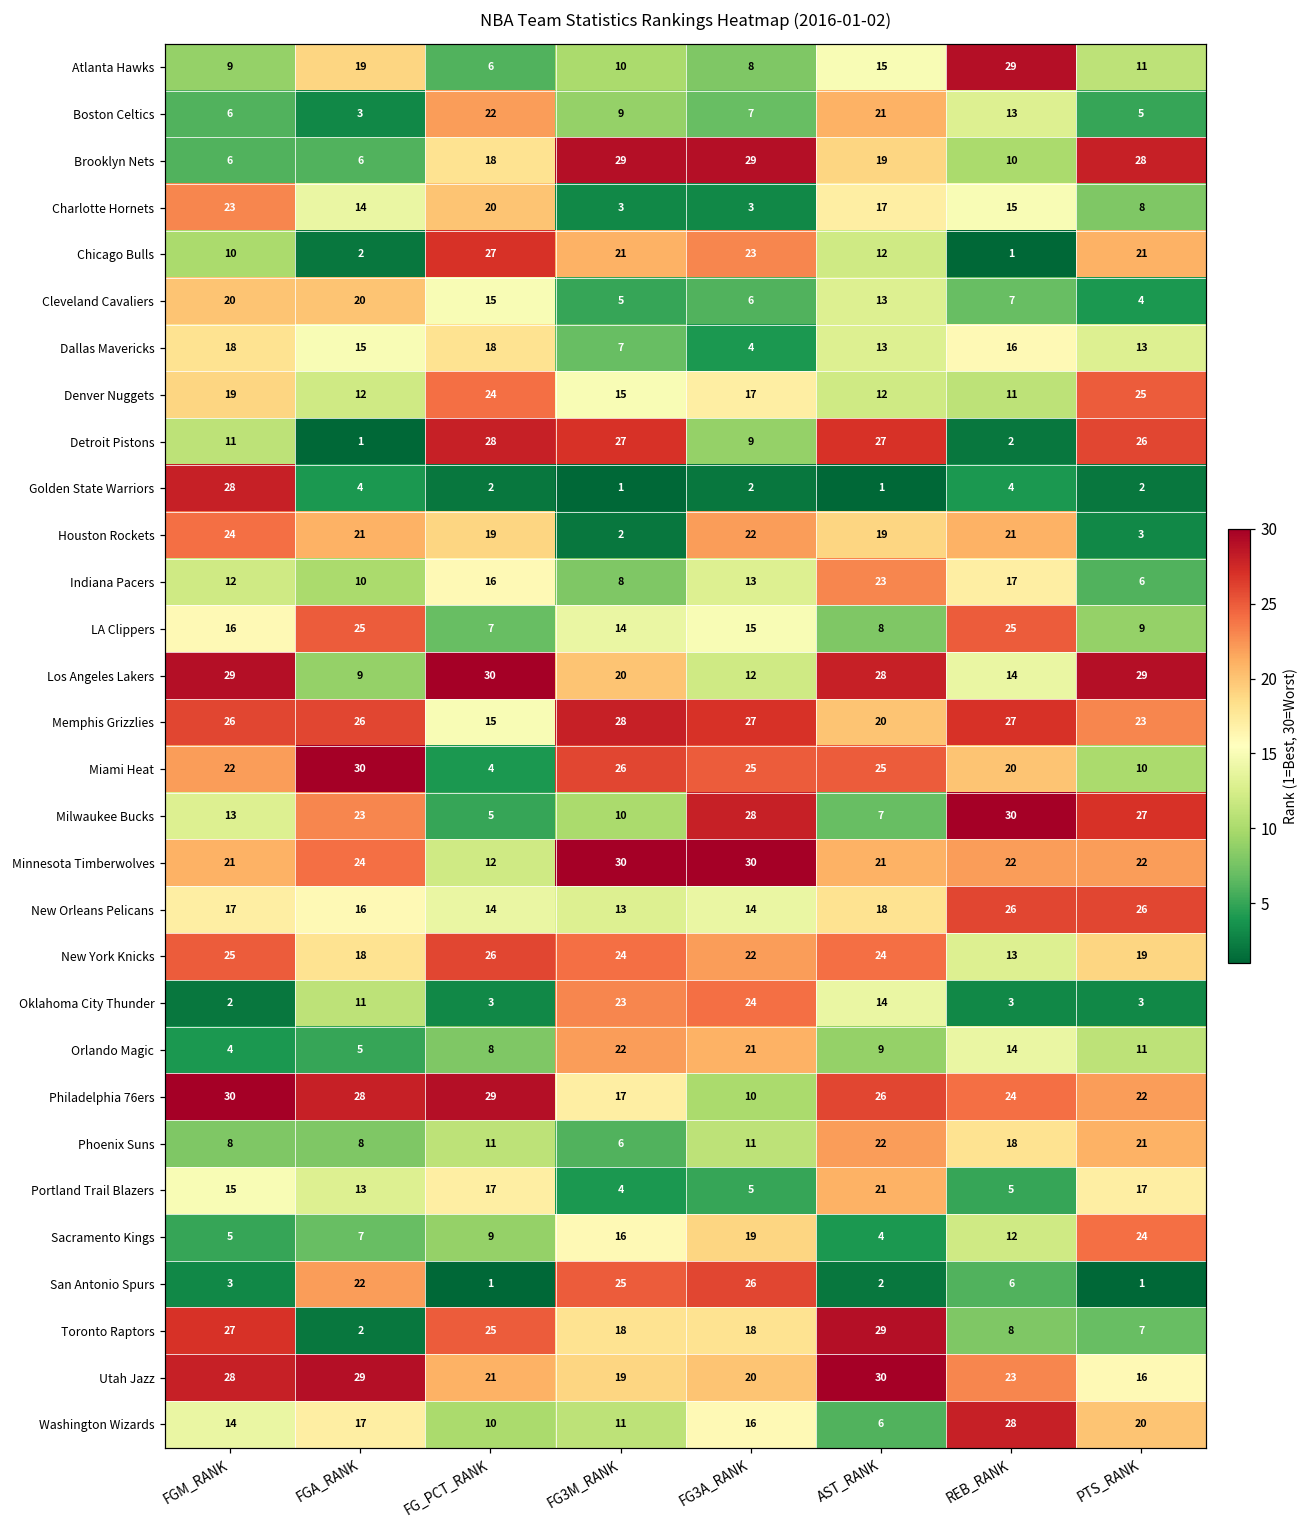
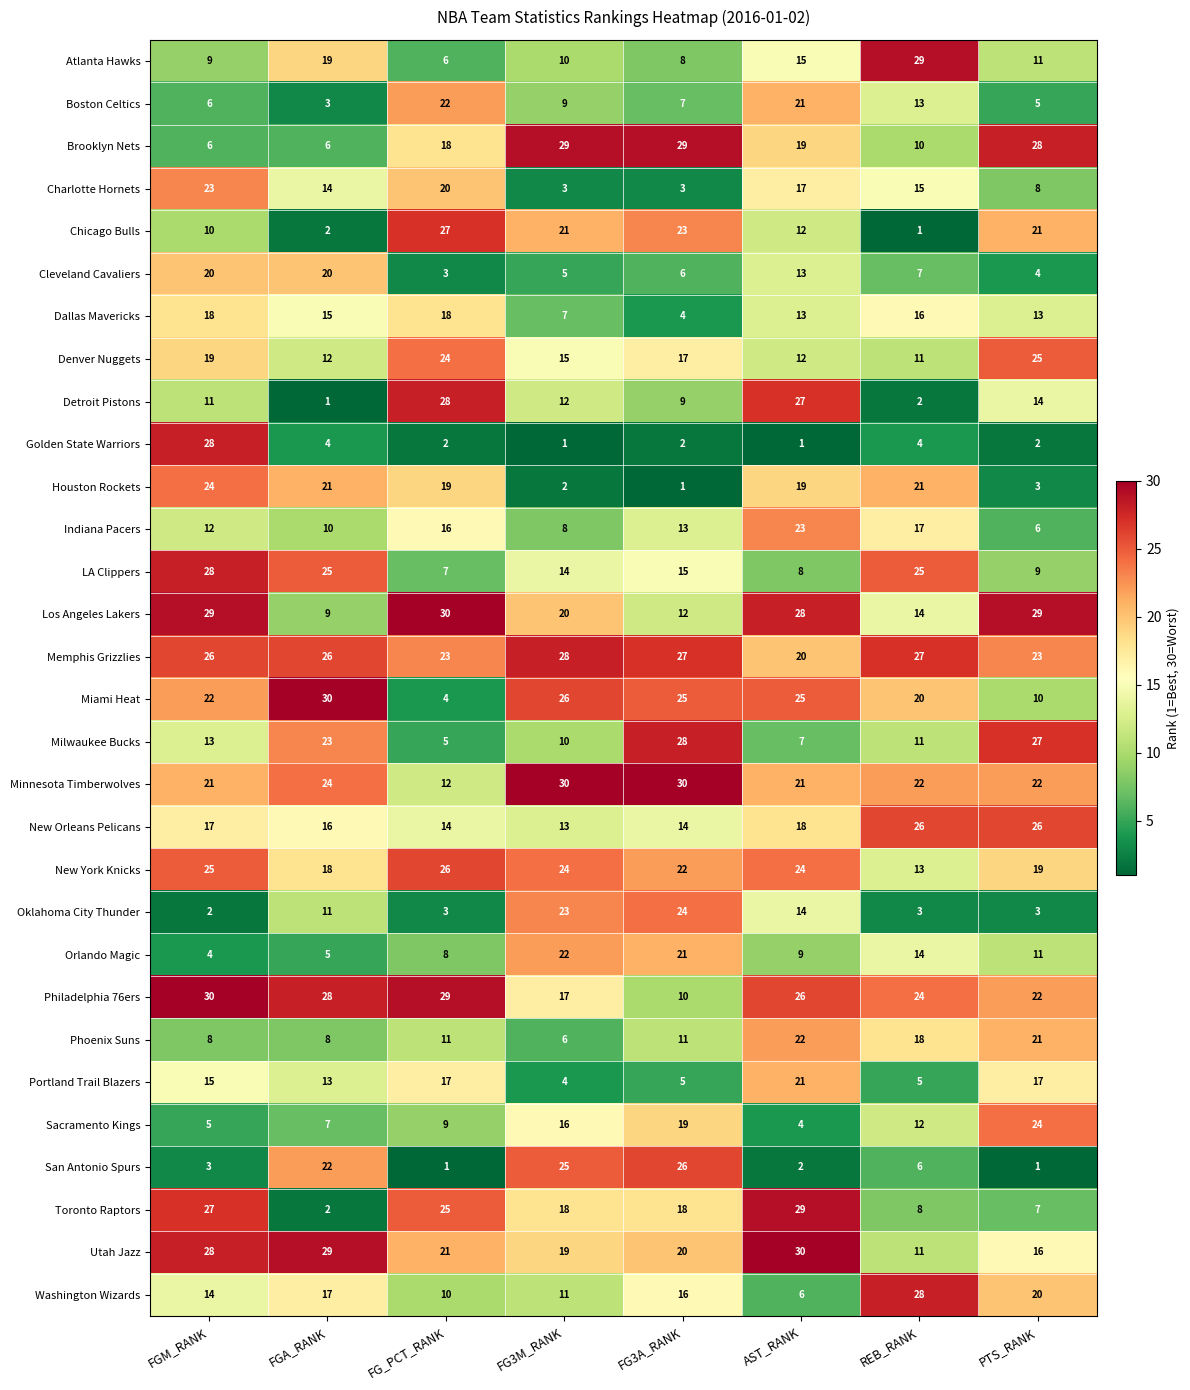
  {
    "Cleveland Cavaliers": {
      "FGM_RANK": 20,
      "FGA_RANK": 20,
-     "FG_PCT_RANK": 15,
+     "FG_PCT_RANK": 3,
      "FG3M_RANK": 5,
      "FG3A_RANK": 6,
      "AST_RANK": 13,
      "REB_RANK": 7,
      "PTS_RANK": 4
    },
    "Detroit Pistons": {
      "FGM_RANK": 11,
      "FGA_RANK": 1,
      "FG_PCT_RANK": 28,
-     "FG3M_RANK": 27,
+     "FG3M_RANK": 12,
      "FG3A_RANK": 9,
      "AST_RANK": 27,
      "REB_RANK": 2,
-     "PTS_RANK": 26
+     "PTS_RANK": 14
    },
    "Houston Rockets": {
      "FGM_RANK": 24,
      "FGA_RANK": 21,
      "FG_PCT_RANK": 19,
      "FG3M_RANK": 2,
-     "FG3A_RANK": 22,
+     "FG3A_RANK": 1,
      "AST_RANK": 19,
      "REB_RANK": 21,
      "PTS_RANK": 3
    },
    "LA Clippers": {
-     "FGM_RANK": 16,
+     "FGM_RANK": 28,
      "FGA_RANK": 25,
      "FG_PCT_RANK": 7,
      "FG3M_RANK": 14,
      "FG3A_RANK": 15,
      "AST_RANK": 8,
      "REB_RANK": 25,
      "PTS_RANK": 9
    },
    "Memphis Grizzlies": {
      "FGM_RANK": 26,
      "FGA_RANK": 26,
-     "FG_PCT_RANK": 15,
+     "FG_PCT_RANK": 23,
      "FG3M_RANK": 28,
      "FG3A_RANK": 27,
      "AST_RANK": 20,
      "REB_RANK": 27,
      "PTS_RANK": 23
    },
    "Milwaukee Bucks": {
      "FGM_RANK": 13,
      "FGA_RANK": 23,
      "FG_PCT_RANK": 5,
      "FG3M_RANK": 10,
      "FG3A_RANK": 28,
      "AST_RANK": 7,
-     "REB_RANK": 30,
+     "REB_RANK": 11,
      "PTS_RANK": 27
    },
    "Utah Jazz": {
      "FGM_RANK": 28,
      "FGA_RANK": 29,
      "FG_PCT_RANK": 21,
      "FG3M_RANK": 19,
      "FG3A_RANK": 20,
      "AST_RANK": 30,
-     "REB_RANK": 23,
+     "REB_RANK": 11,
      "PTS_RANK": 16
    }
  }
